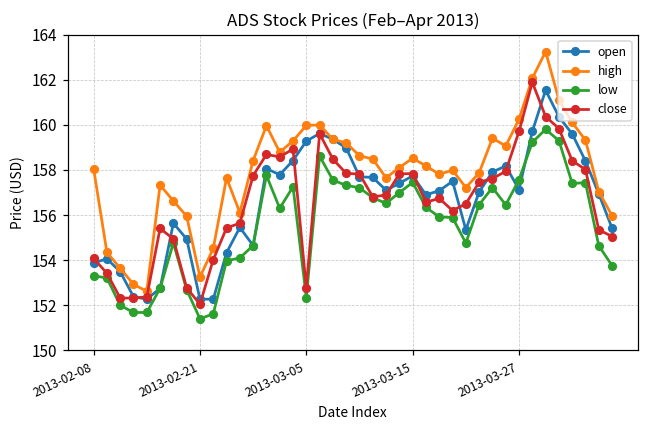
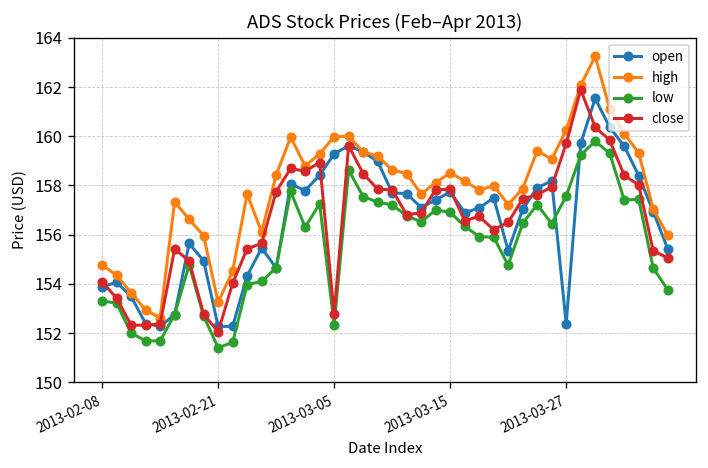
  {
    "open": {
      "2013-02-08": 153.9,
      "2013-02-21": 152.3,
      "2013-03-05": 159.3,
-     "2013-03-27": 157.1
+     "2013-03-27": 152.4
    },
    "high": {
-     "2013-02-08": 158.1,
+     "2013-02-08": 154.8,
      "2013-02-21": 153.3,
      "2013-03-05": 160.0,
      "2013-03-15": 158.5,
      "2013-03-27": 160.3
    },
    "low": {
      "2013-02-08": 153.3,
      "2013-02-21": 151.4,
      "2013-03-05": 152.3,
-     "2013-03-15": 157.4,
+     "2013-03-15": 156.9,
      "2013-03-27": 157.6
    },
    "close": {
      "2013-02-08": 154.1,
      "2013-02-21": 152.1,
      "2013-03-05": 152.8,
      "2013-03-27": 159.7
    }
  }
